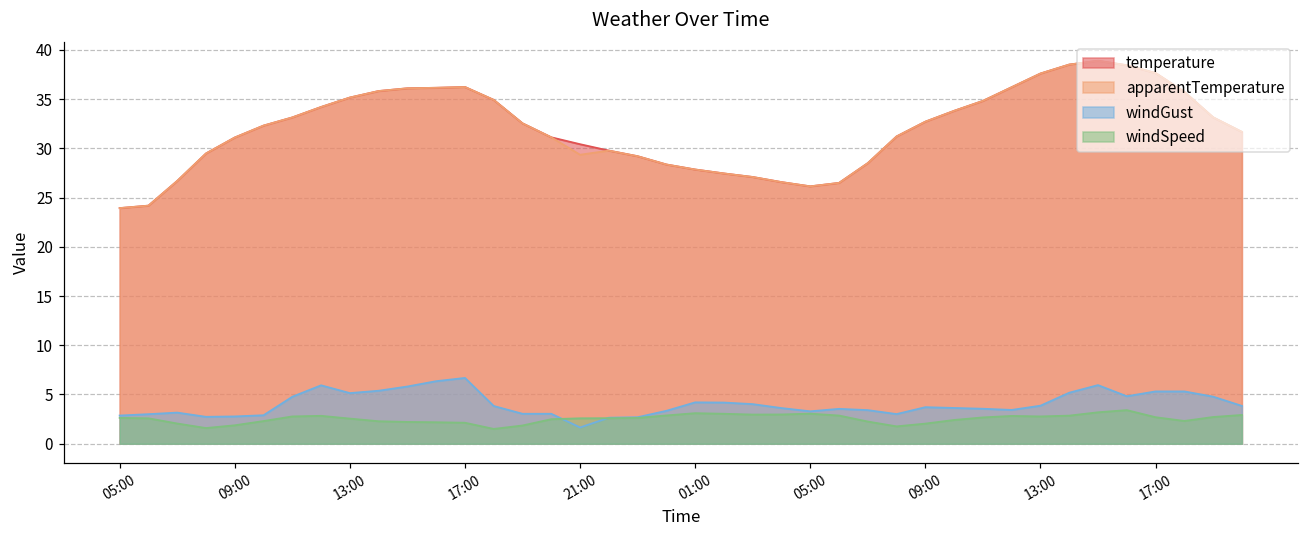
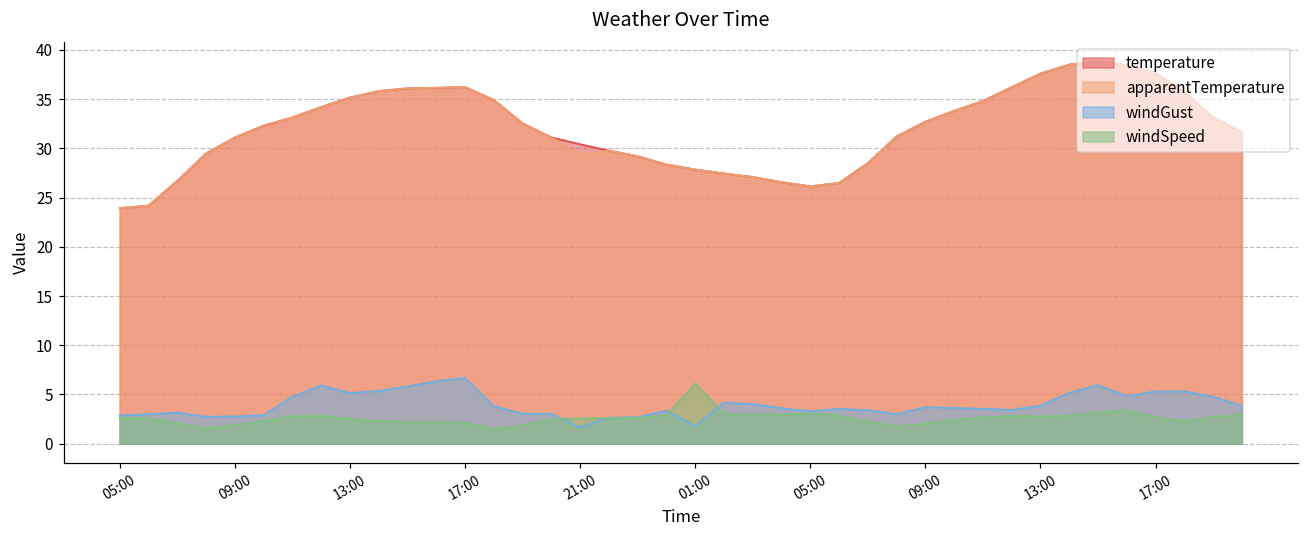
  {
    "temperature": {
      "21:00": 30
    },
    "apparentTemperature": {
      "21:00": 29
    },
    "windGust": {
      "21:00": 2,
-     "01:00": 4
+     "01:00": 2
    },
    "windSpeed": {
      "21:00": 3,
-     "01:00": 3
+     "01:00": 6
    }
  }
